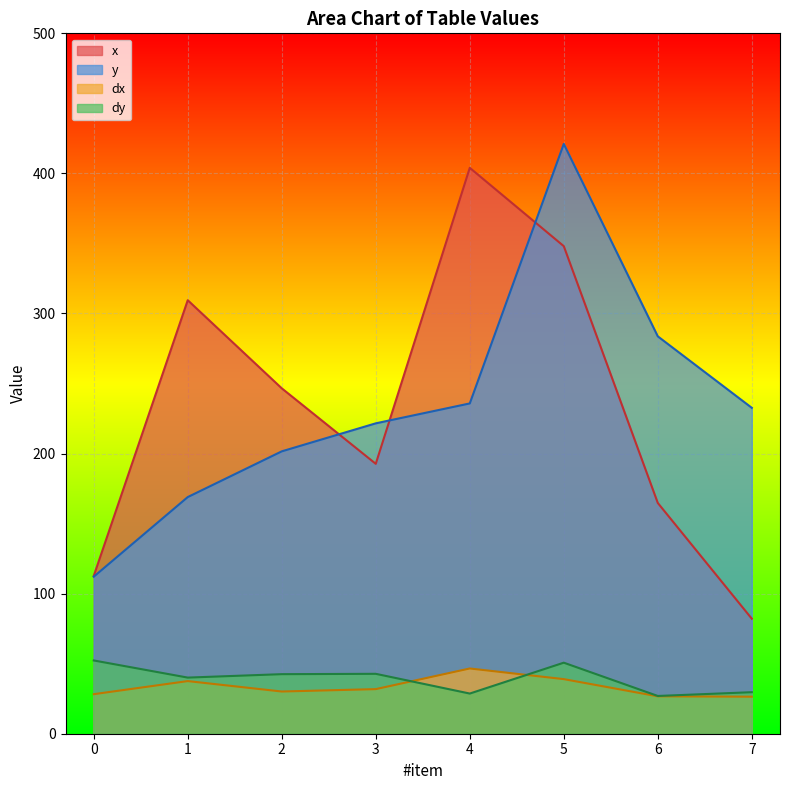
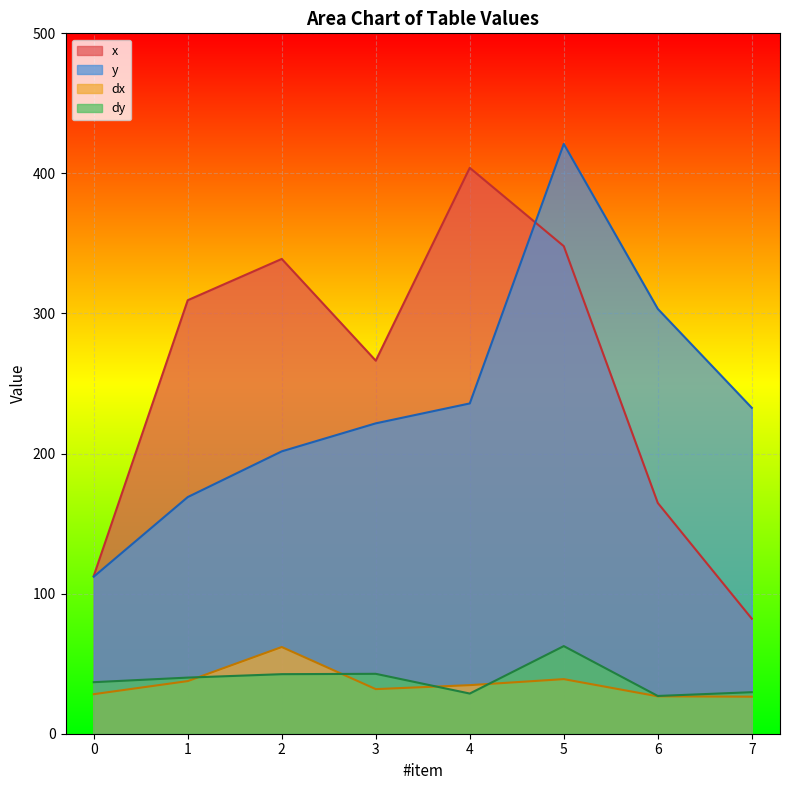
  {
    "x": {
      "1": 309,
-     "2": 247,
-     "3": 193,
+     "2": 339,
+     "3": 266,
      "4": 404,
      "5": 348,
      "6": 165,
      "7": 82
    },
    "y": {
      "1": 169,
      "2": 202,
      "3": 222,
      "4": 236,
      "5": 421,
-     "6": 284,
+     "6": 303,
      "7": 233
    },
    "dx": {
      "0": 28,
      "1": 38,
-     "2": 30,
+     "2": 62,
      "3": 32,
-     "4": 47,
+     "4": 35,
      "5": 39,
      "7": 26
    },
    "dy": {
-     "0": 52,
+     "0": 37,
      "1": 40,
      "2": 43,
      "3": 43,
      "4": 29,
-     "5": 51,
+     "5": 63,
      "7": 30
    }
  }
